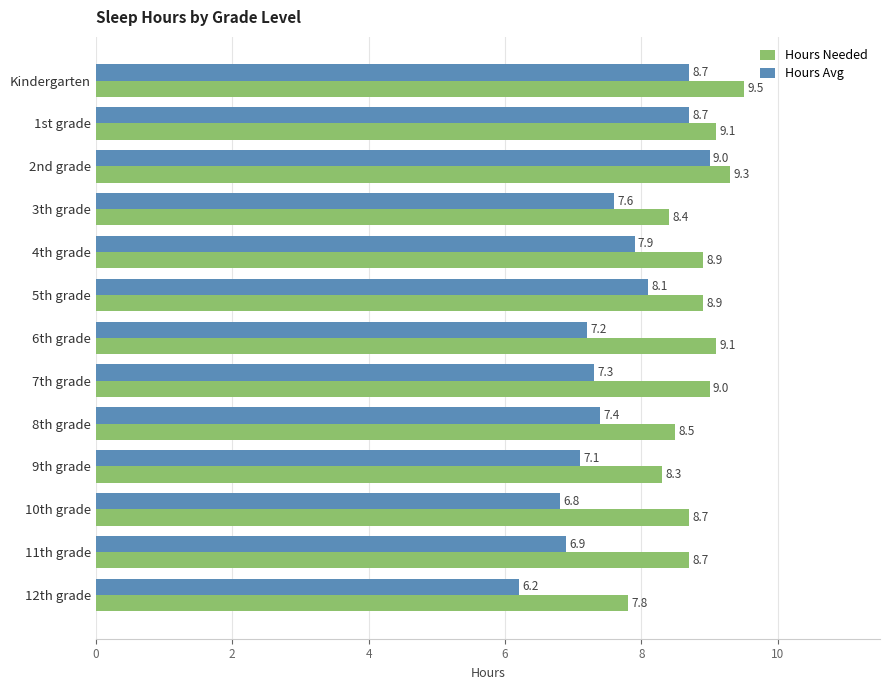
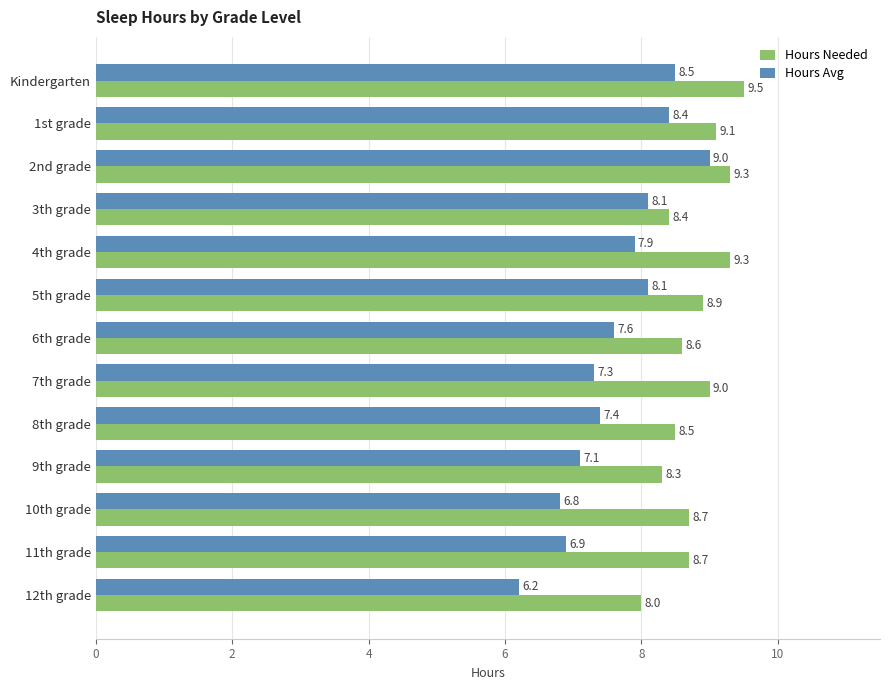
  {
    "Hours Needed": {
      "Kindergarten": 9.5,
      "1st grade": 9.1,
      "2nd grade": 9.3,
      "3th grade": 8.4,
-     "4th grade": 8.9,
+     "4th grade": 9.3,
      "5th grade": 8.9,
-     "6th grade": 9.1,
+     "6th grade": 8.6,
      "7th grade": 9.0,
      "8th grade": 8.5,
      "9th grade": 8.3,
      "10th grade": 8.7,
      "11th grade": 8.7,
-     "12th grade": 7.8
+     "12th grade": 8.0
    },
    "Hours Avg": {
-     "Kindergarten": 8.7,
-     "1st grade": 8.7,
+     "Kindergarten": 8.5,
+     "1st grade": 8.4,
      "2nd grade": 9.0,
-     "3th grade": 7.6,
+     "3th grade": 8.1,
      "4th grade": 7.9,
      "5th grade": 8.1,
-     "6th grade": 7.2,
+     "6th grade": 7.6,
      "7th grade": 7.3,
      "8th grade": 7.4,
      "9th grade": 7.1,
      "10th grade": 6.8,
      "11th grade": 6.9,
      "12th grade": 6.2
    }
  }
